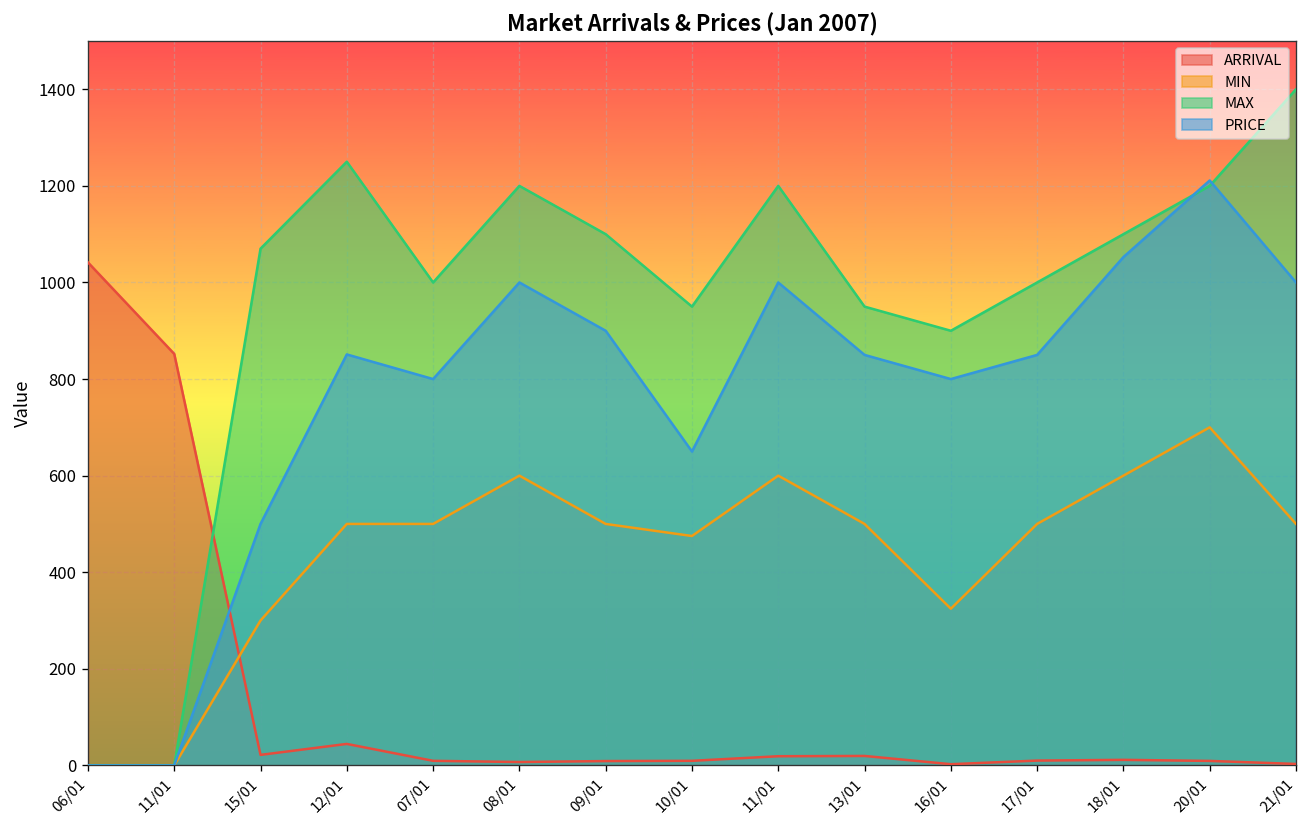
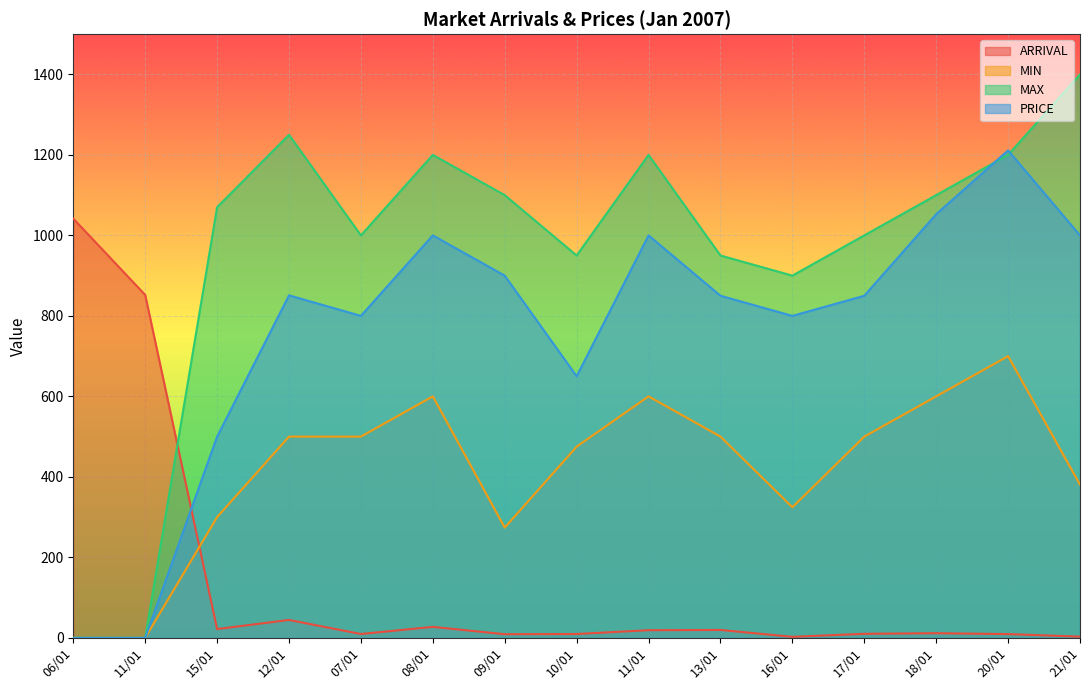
  {
    "ARRIVAL": {
      "06/01": 1040,
      "15/01": 20,
      "12/01": 40,
      "07/01": 10,
-     "08/01": 10,
+     "08/01": 30,
      "09/01": 10,
      "10/01": 10,
      "13/01": 20,
      "16/01": 0,
      "17/01": 10,
      "18/01": 10,
      "20/01": 10,
      "21/01": 0
    },
    "MIN": {
      "15/01": 300,
      "12/01": 500,
      "07/01": 500,
      "08/01": 600,
-     "09/01": 500,
+     "09/01": 270,
      "10/01": 480,
      "13/01": 500,
      "16/01": 320,
      "17/01": 500,
      "18/01": 600,
      "20/01": 700,
-     "21/01": 500
+     "21/01": 380
    },
    "MAX": {
      "15/01": 1070,
      "12/01": 1250,
      "07/01": 1000,
      "08/01": 1200,
      "09/01": 1100,
      "10/01": 950,
      "13/01": 950,
      "16/01": 900,
      "17/01": 1000,
      "18/01": 1100,
      "20/01": 1200,
      "21/01": 1400
    },
    "PRICE": {
      "15/01": 500,
      "12/01": 850,
      "07/01": 800,
      "08/01": 1000,
      "09/01": 900,
      "10/01": 650,
      "13/01": 850,
      "16/01": 800,
      "17/01": 850,
      "18/01": 1050,
      "20/01": 1210,
      "21/01": 1000
    }
  }
